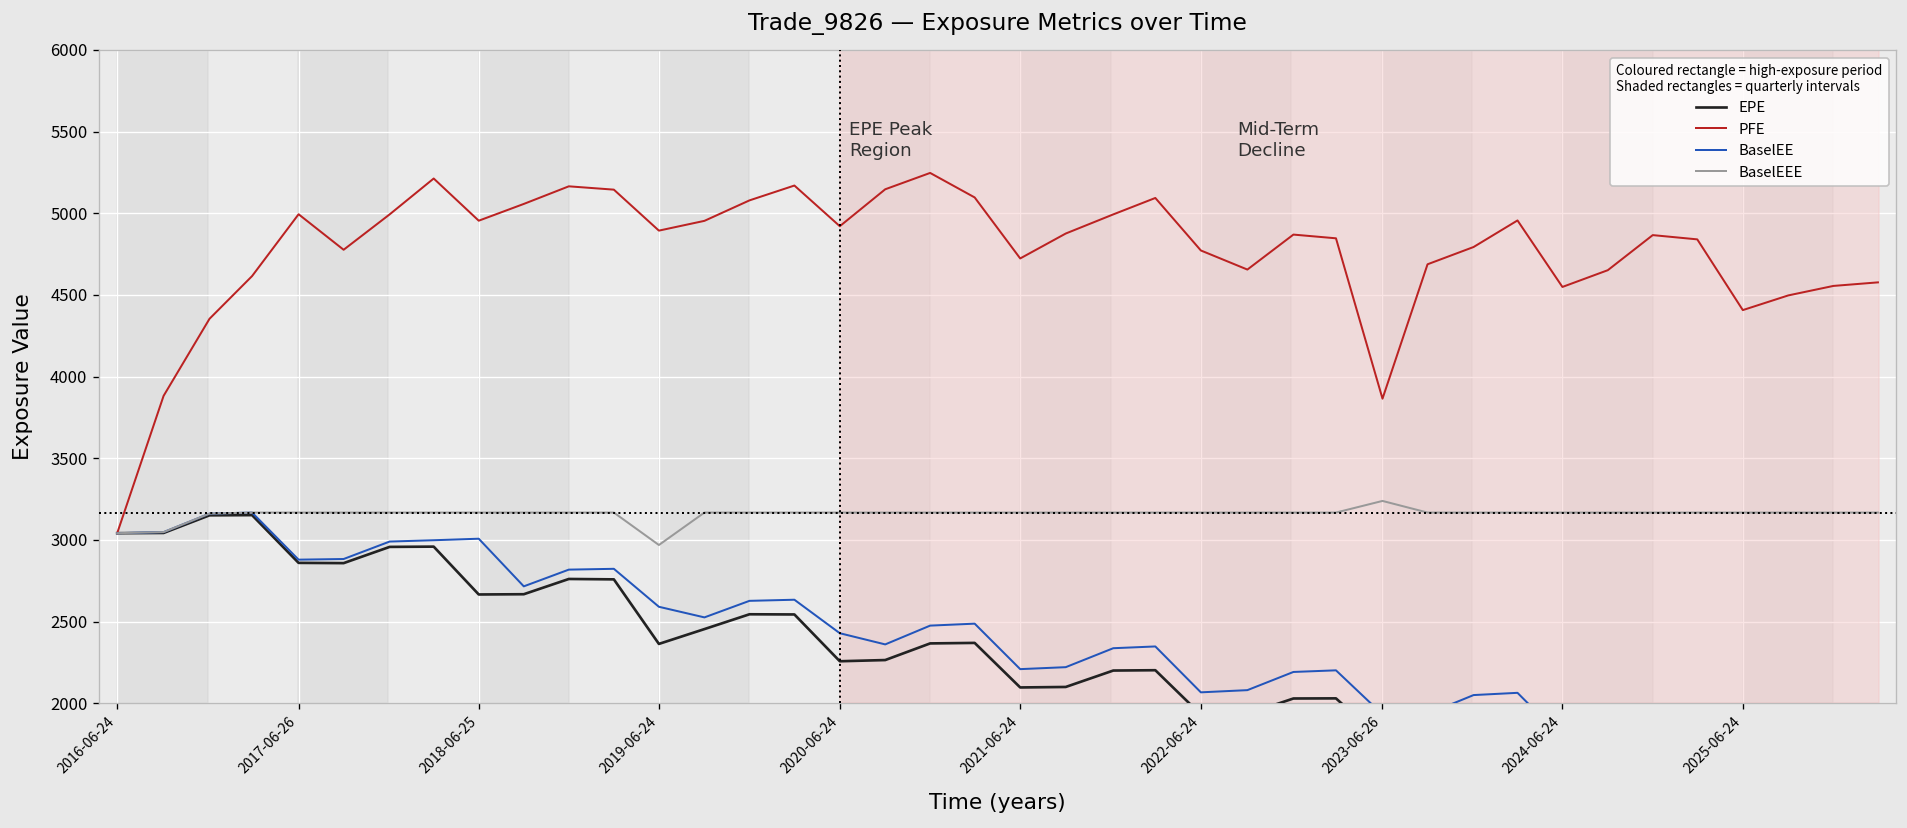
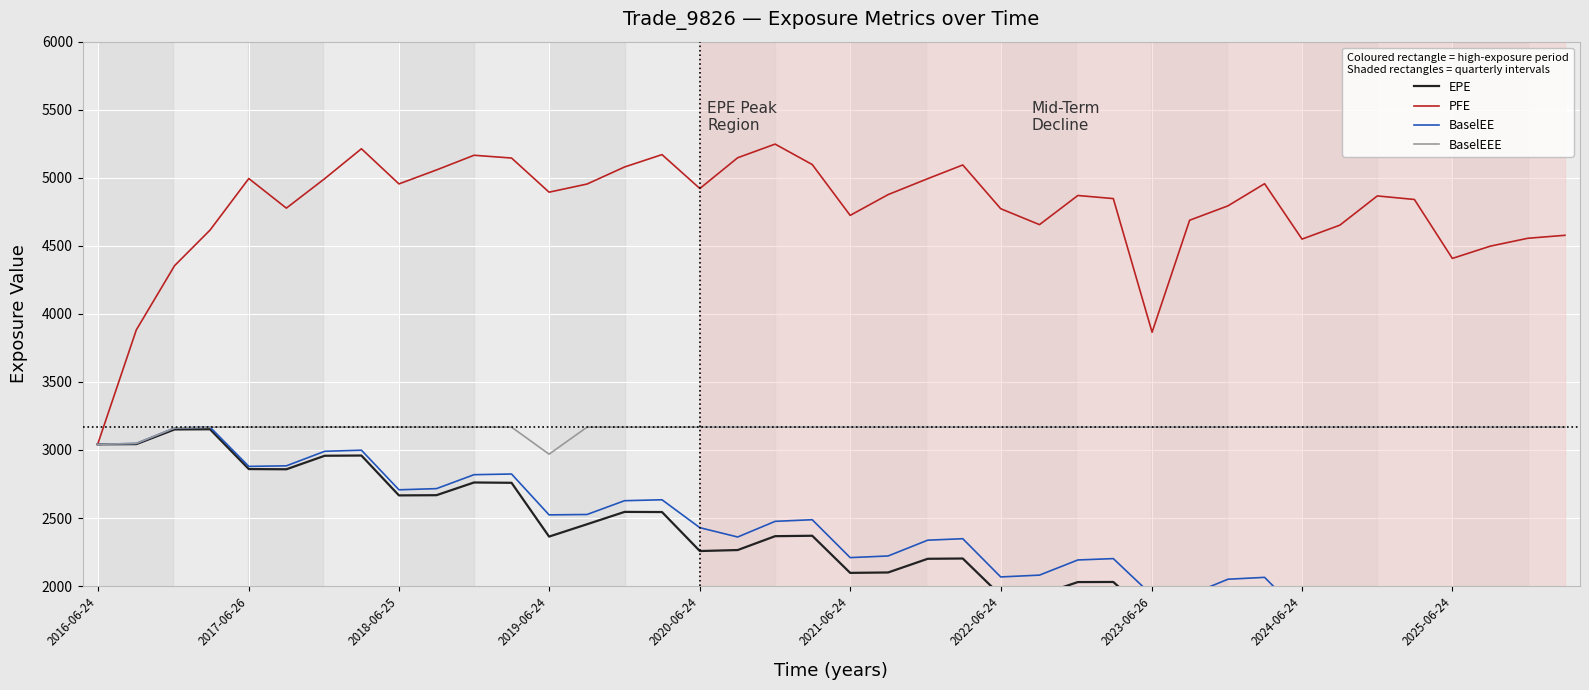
  {
    "EPE": {
      "2017-06-26": 2860,
      "2018-06-25": 2670,
      "2019-06-24": 2360,
      "2020-06-24": 2260,
      "2021-06-24": 2100
    },
    "PFE": {
      "2017-06-26": 4990,
      "2018-06-25": 4950,
      "2019-06-24": 4890,
      "2020-06-24": 4920,
      "2021-06-24": 4720,
      "2022-06-24": 4770,
      "2023-06-26": 3870,
      "2024-06-24": 4550,
      "2025-06-24": 4410
    },
    "BaselEE": {
      "2017-06-26": 2880,
-     "2018-06-25": 3010,
-     "2019-06-24": 2590,
+     "2018-06-25": 2710,
+     "2019-06-24": 2520,
      "2020-06-24": 2430,
      "2021-06-24": 2210,
      "2022-06-24": 2070
    },
    "BaselEEE": {
      "2017-06-26": 3170,
      "2018-06-25": 3170,
      "2019-06-24": 2970,
      "2020-06-24": 3170,
      "2021-06-24": 3170,
      "2022-06-24": 3170,
-     "2023-06-26": 3240,
+     "2023-06-26": 3170,
      "2024-06-24": 3170,
      "2025-06-24": 3170
    }
  }
